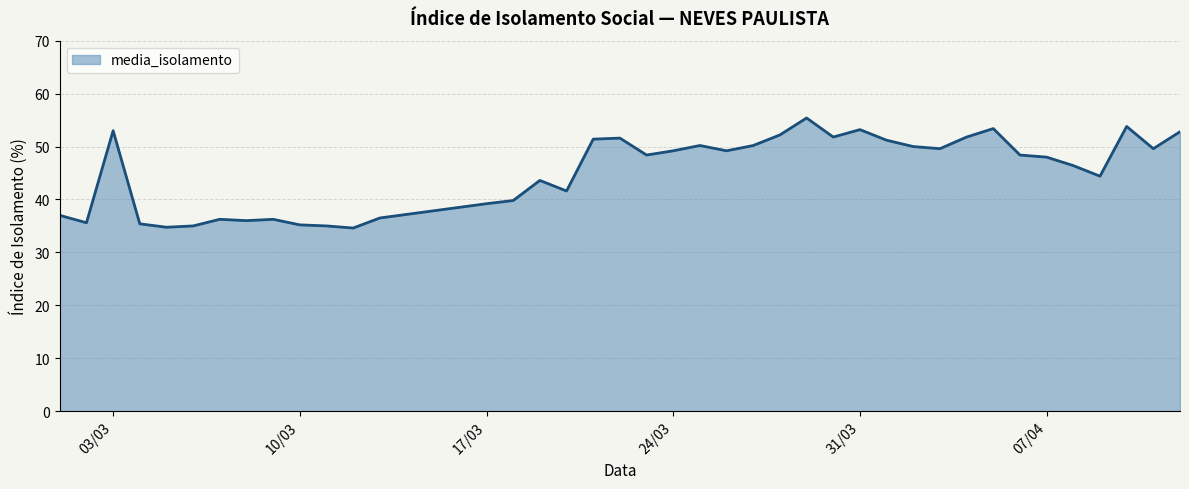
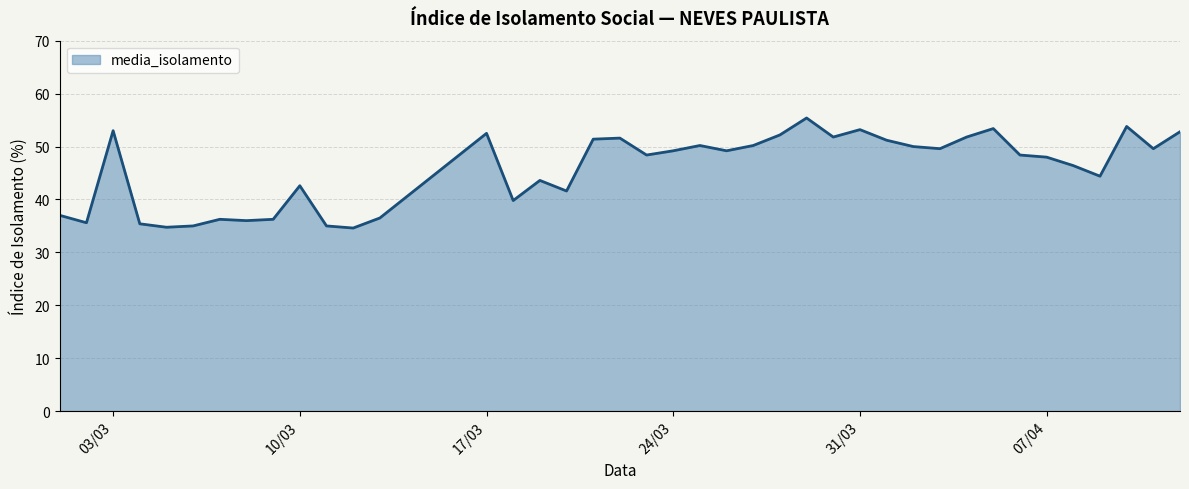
  {
    "03/03": 53,
-   "10/03": 35,
-   "17/03": 39,
+   "10/03": 43,
+   "17/03": 53,
    "24/03": 49,
    "31/03": 53,
    "07/04": 48
  }
